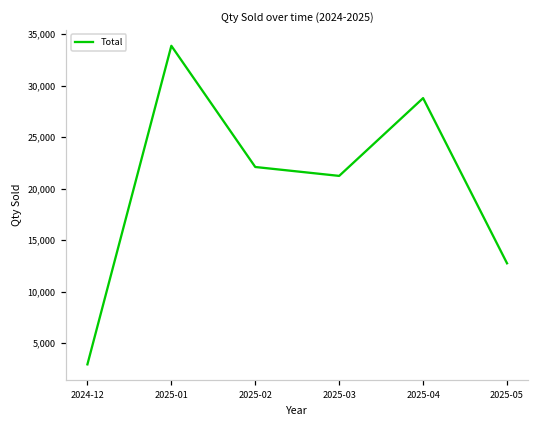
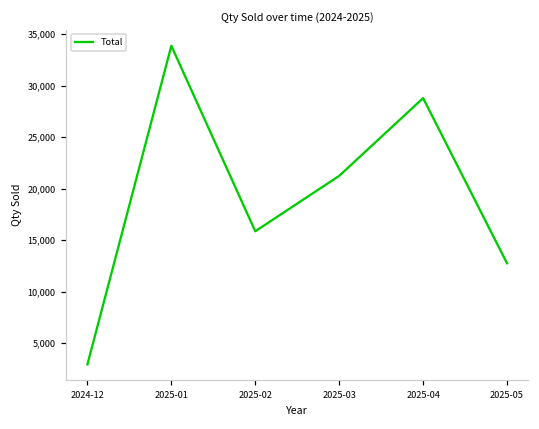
  {
    "2024-12": "3,000",
    "2025-01": "34,000",
-   "2025-02": "22,000",
+   "2025-02": "16,000",
    "2025-03": "21,000",
    "2025-04": "29,000",
    "2025-05": "13,000"
  }
